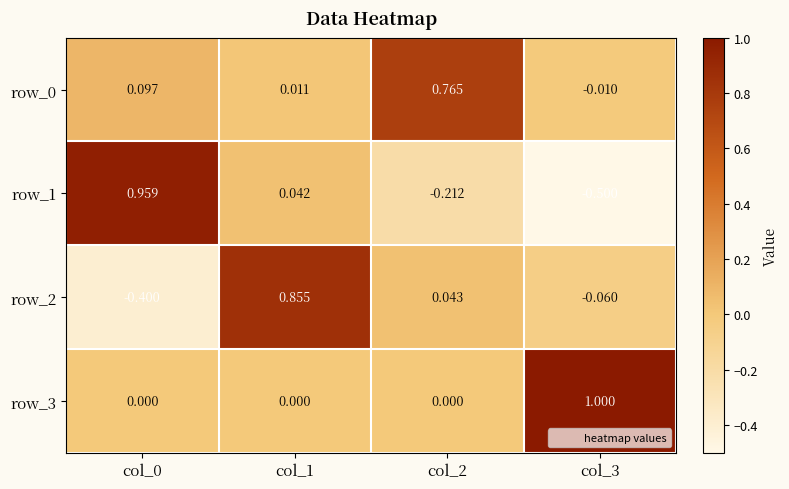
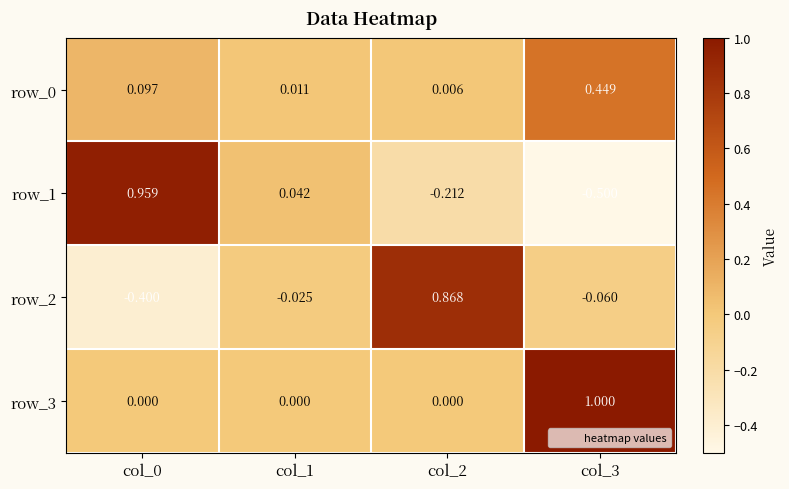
  {
    "row_0": {
      "col_0": 0.097,
      "col_1": 0.011,
-     "col_2": 0.765,
-     "col_3": -0.010
+     "col_2": 0.006,
+     "col_3": 0.449
    },
    "row_1": {
      "col_0": 0.959,
      "col_1": 0.042,
      "col_2": -0.212
    },
    "row_2": {
-     "col_1": 0.855,
-     "col_2": 0.043,
+     "col_1": -0.025,
+     "col_2": 0.868,
      "col_3": -0.060
    },
    "row_3": {
      "col_0": 0.000,
      "col_1": 0.000,
      "col_2": 0.000,
      "col_3": 1.000
    }
  }
